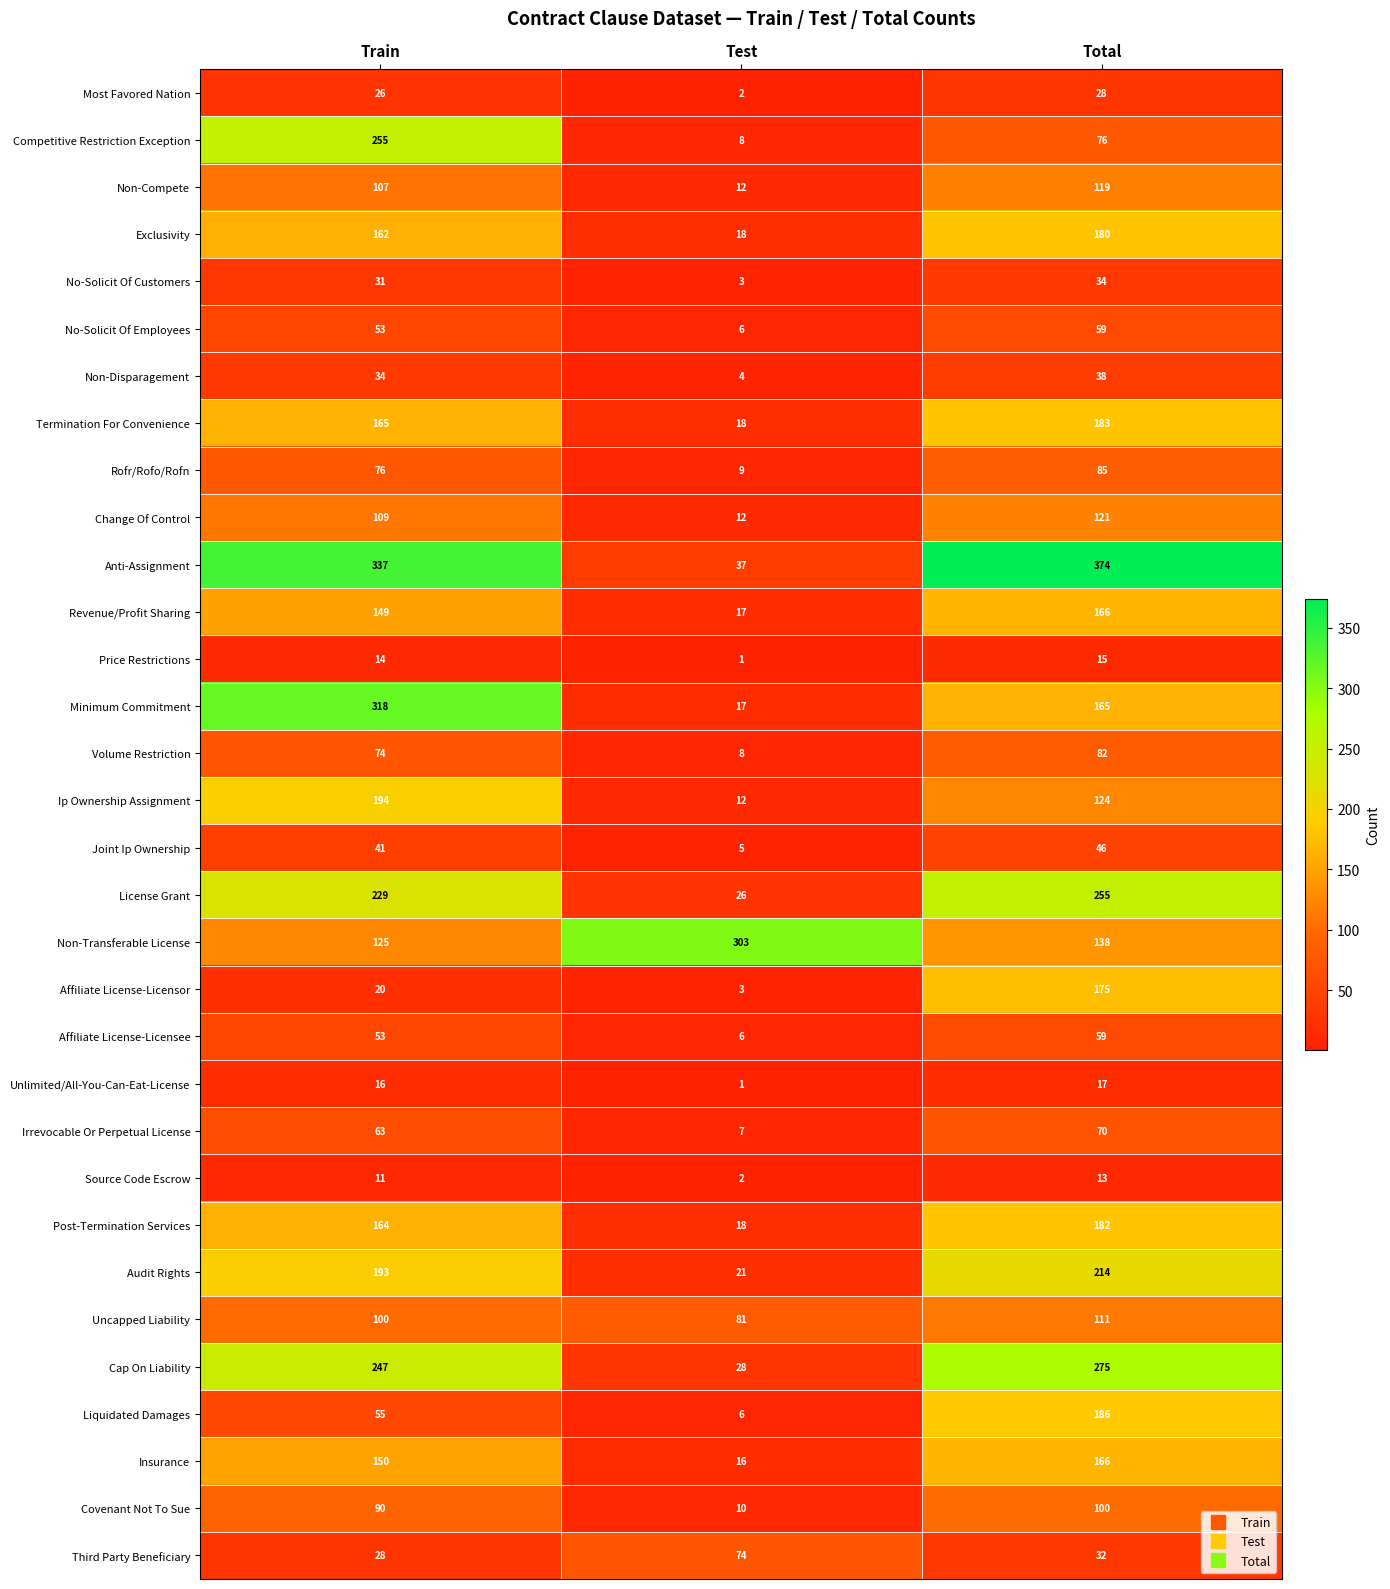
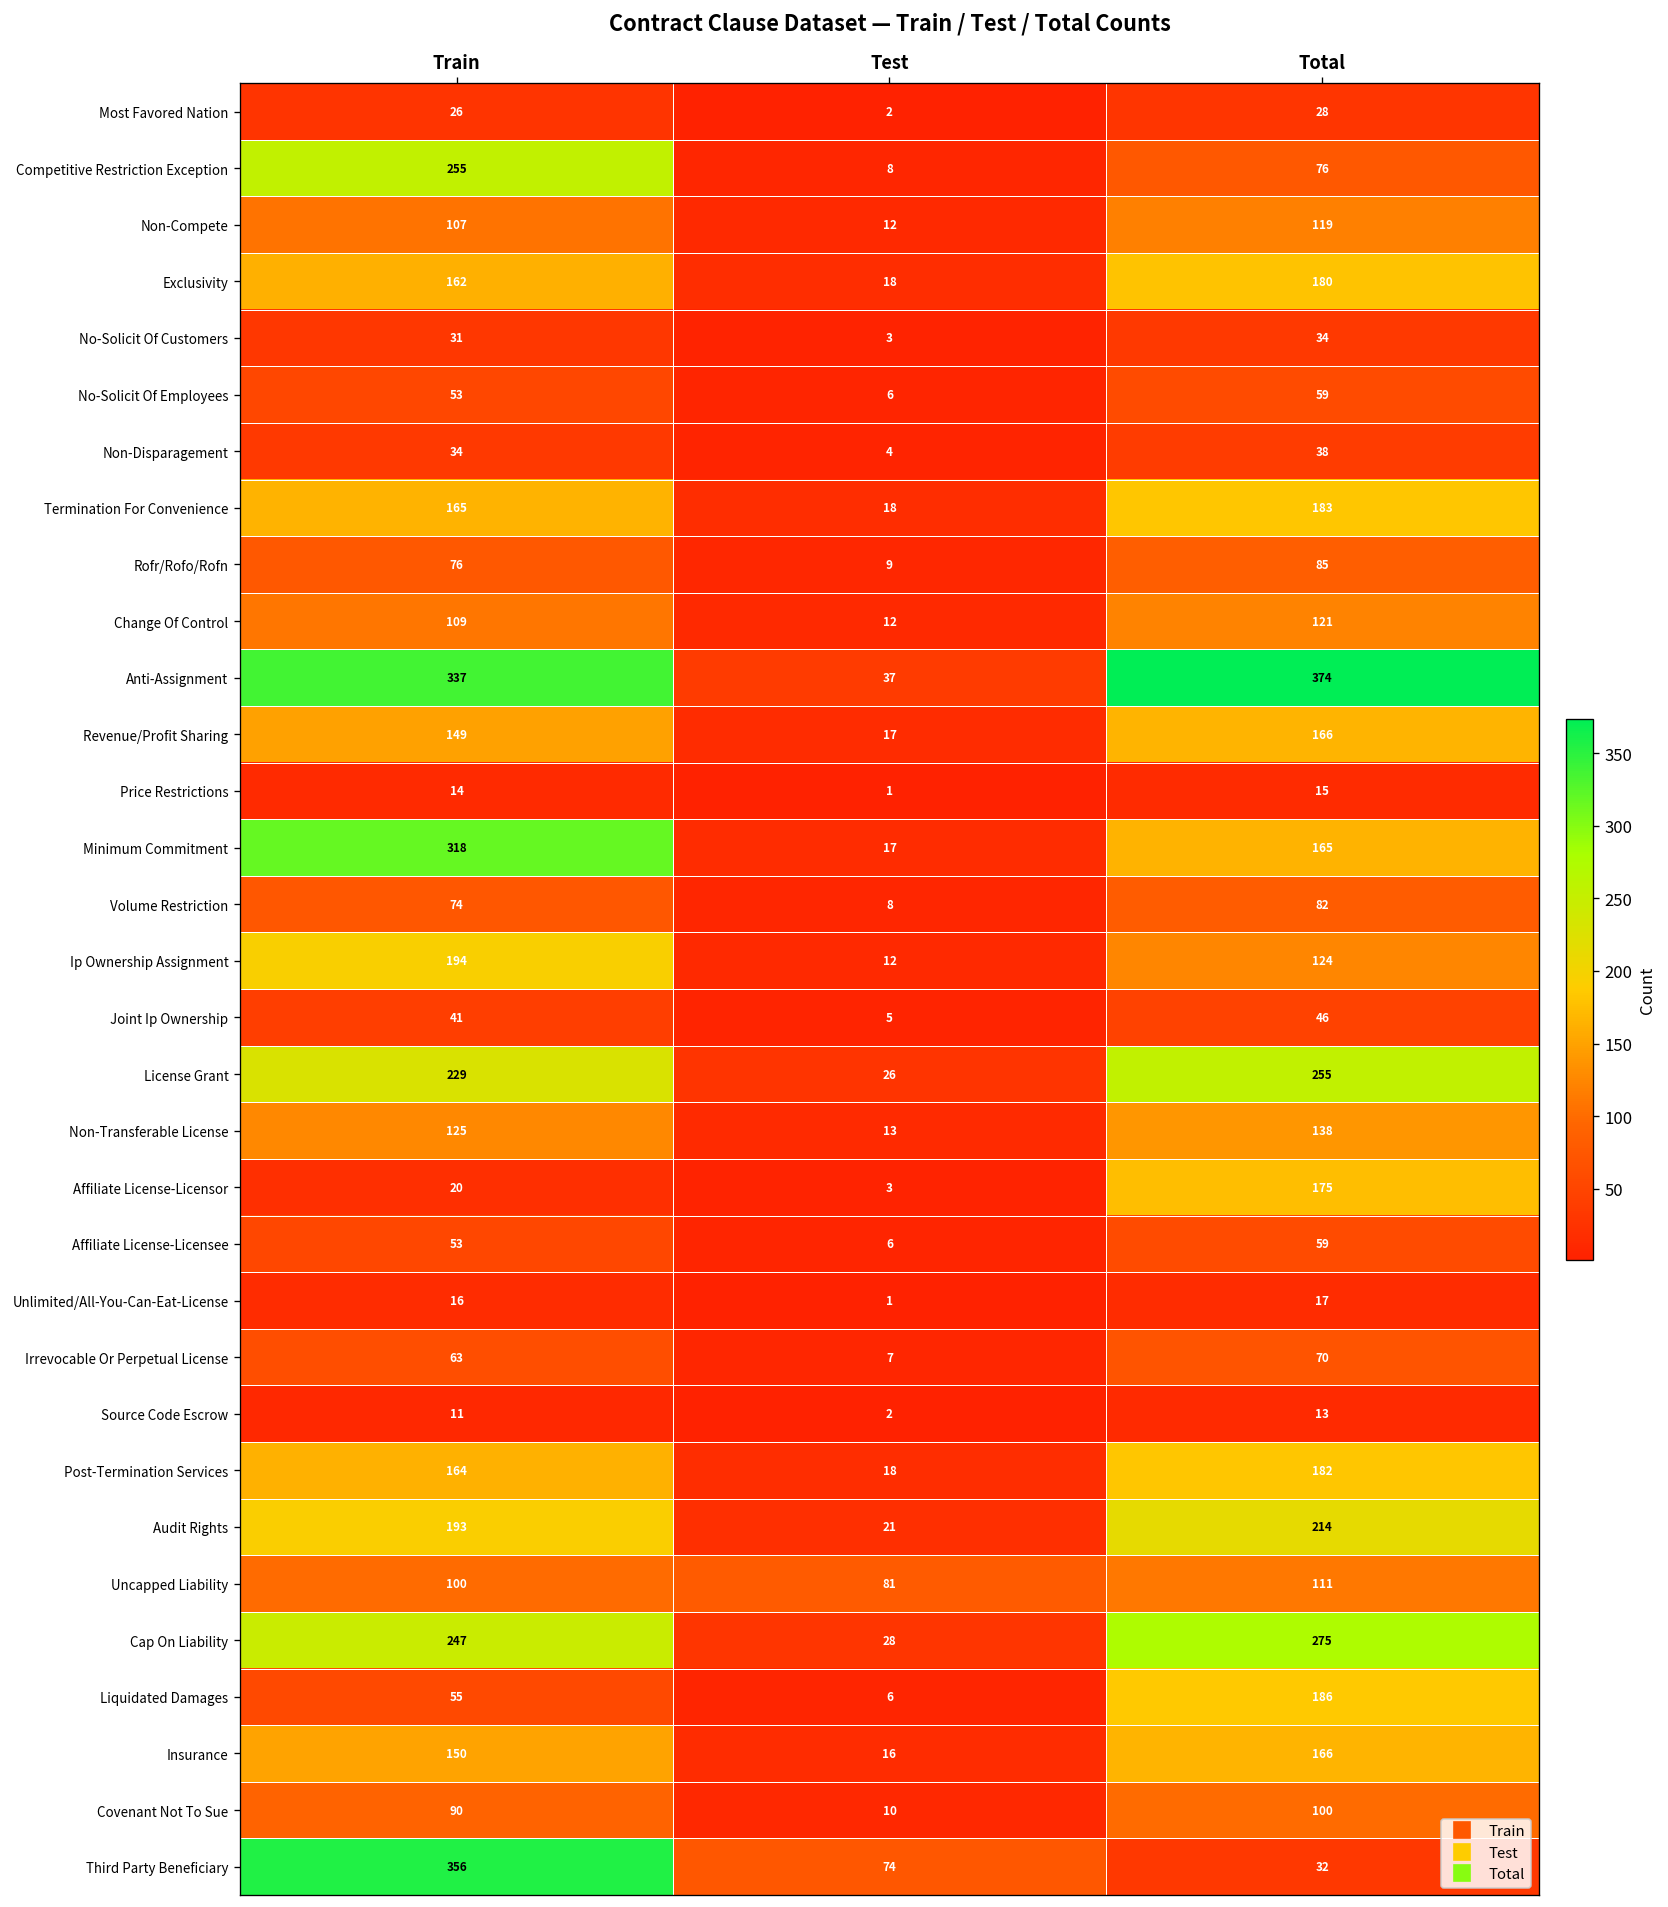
  {
    "Most Favored Nation": {
      "Train": 26,
      "Test": 2,
      "Total": 28
    },
    "Competitive Restriction Exception": {
      "Train": 255,
      "Test": 8,
      "Total": 76
    },
    "Non-Compete": {
      "Train": 107,
      "Test": 12,
      "Total": 119
    },
    "Exclusivity": {
      "Train": 162,
      "Test": 18,
      "Total": 180
    },
    "No-Solicit Of Customers": {
      "Train": 31,
      "Test": 3,
      "Total": 34
    },
    "No-Solicit Of Employees": {
      "Train": 53,
      "Test": 6,
      "Total": 59
    },
    "Non-Disparagement": {
      "Train": 34,
      "Test": 4,
      "Total": 38
    },
    "Termination For Convenience": {
      "Train": 165,
      "Test": 18,
      "Total": 183
    },
    "Rofr/Rofo/Rofn": {
      "Train": 76,
      "Test": 9,
      "Total": 85
    },
    "Change Of Control": {
      "Train": 109,
      "Test": 12,
      "Total": 121
    },
    "Anti-Assignment": {
      "Train": 337,
      "Test": 37,
      "Total": 374
    },
    "Revenue/Profit Sharing": {
      "Train": 149,
      "Test": 17,
      "Total": 166
    },
    "Price Restrictions": {
      "Train": 14,
      "Test": 1,
      "Total": 15
    },
    "Minimum Commitment": {
      "Train": 318,
      "Test": 17,
      "Total": 165
    },
    "Volume Restriction": {
      "Train": 74,
      "Test": 8,
      "Total": 82
    },
    "Ip Ownership Assignment": {
      "Train": 194,
      "Test": 12,
      "Total": 124
    },
    "Joint Ip Ownership": {
      "Train": 41,
      "Test": 5,
      "Total": 46
    },
    "License Grant": {
      "Train": 229,
      "Test": 26,
      "Total": 255
    },
    "Non-Transferable License": {
      "Train": 125,
-     "Test": 303,
+     "Test": 13,
      "Total": 138
    },
    "Affiliate License-Licensor": {
      "Train": 20,
      "Test": 3,
      "Total": 175
    },
    "Affiliate License-Licensee": {
      "Train": 53,
      "Test": 6,
      "Total": 59
    },
    "Unlimited/All-You-Can-Eat-License": {
      "Train": 16,
      "Test": 1,
      "Total": 17
    },
    "Irrevocable Or Perpetual License": {
      "Train": 63,
      "Test": 7,
      "Total": 70
    },
    "Source Code Escrow": {
      "Train": 11,
      "Test": 2,
      "Total": 13
    },
    "Post-Termination Services": {
      "Train": 164,
      "Test": 18,
      "Total": 182
    },
    "Audit Rights": {
      "Train": 193,
      "Test": 21,
      "Total": 214
    },
    "Uncapped Liability": {
      "Train": 100,
      "Test": 81,
      "Total": 111
    },
    "Cap On Liability": {
      "Train": 247,
      "Test": 28,
      "Total": 275
    },
    "Liquidated Damages": {
      "Train": 55,
      "Test": 6,
      "Total": 186
    },
    "Insurance": {
      "Train": 150,
      "Test": 16,
      "Total": 166
    },
    "Covenant Not To Sue": {
      "Train": 90,
      "Test": 10,
      "Total": 100
    },
    "Third Party Beneficiary": {
-     "Train": 28,
+     "Train": 356,
      "Test": 74,
      "Total": 32
    }
  }
